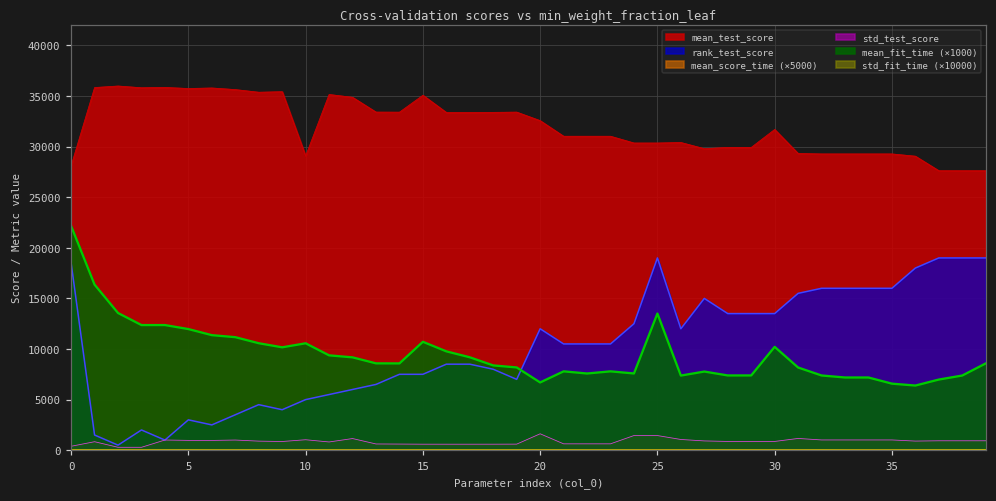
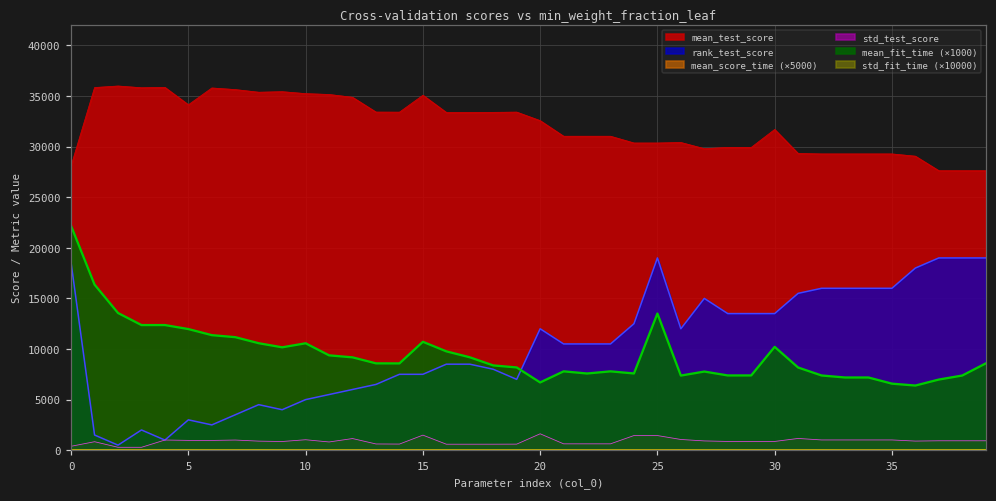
  {
    "mean_test_score": {
      "0": 28000,
-     "5": 36000,
-     "10": 29000,
+     "5": 34000,
+     "10": 35000,
      "15": 35000,
      "20": 33000,
      "25": 30000,
      "30": 32000,
      "35": 29000
    },
    "rank_test_score": {
      "0": 19000,
      "5": 3000,
      "10": 5000,
      "15": 8000,
      "20": 12000,
      "25": 19000,
      "30": 14000,
      "35": 16000
    },
    "std_fit_time (×10000)": {
      "0": 0,
      "5": 0,
      "10": 0,
      "15": 0,
      "20": 0,
      "25": 0,
      "30": 0,
      "35": 0
    },
    "std_test_score": {
      "0": 0,
      "5": 1000,
      "10": 1000,
-     "15": 600,
+     "15": 1500,
      "20": 2000,
      "25": 1000,
      "30": 1000,
      "35": 1000
    },
    "mean_fit_time (×1000)": {
      "0": 22000,
      "5": 12000,
      "10": 11000,
      "15": 11000,
      "20": 7000,
      "25": 14000,
      "30": 10000,
      "35": 7000
    }
  }
